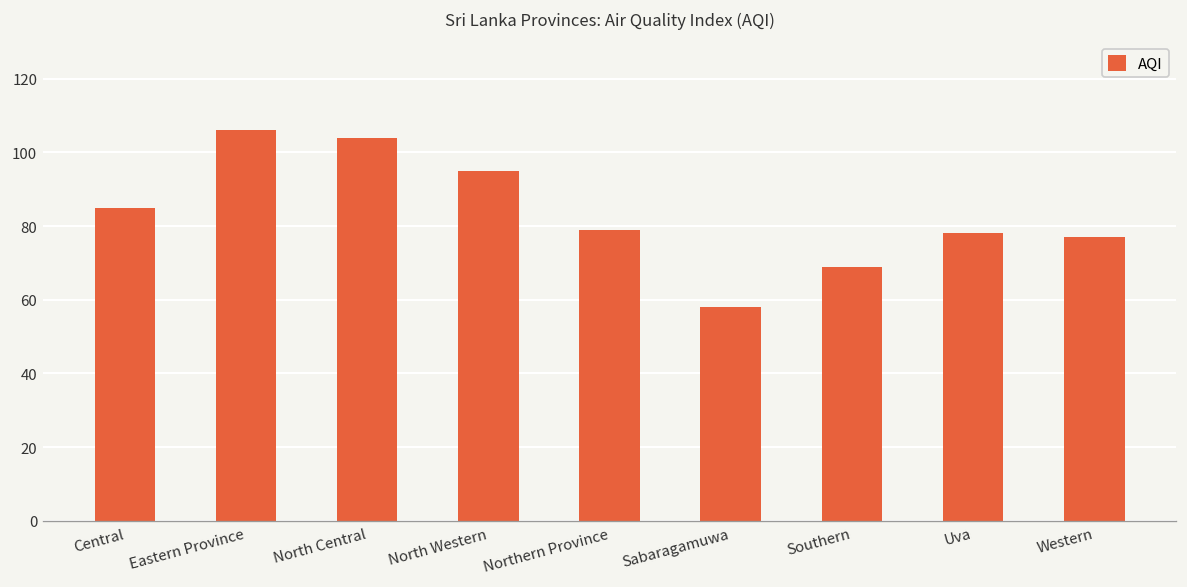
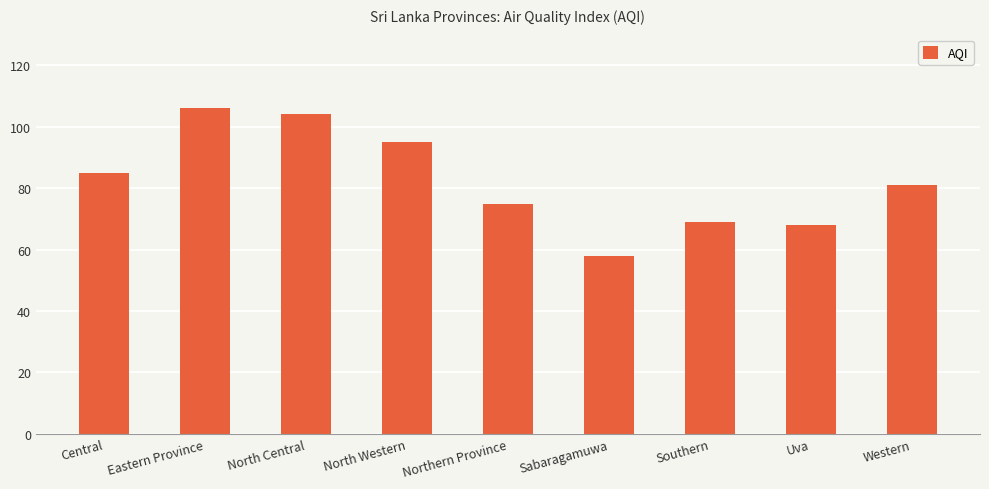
  {
    "Central": 85,
    "Eastern Province": 106,
    "North Central": 104,
    "North Western": 95,
-   "Northern Province": 79,
+   "Northern Province": 75,
    "Sabaragamuwa": 58,
    "Southern": 69,
-   "Uva": 78,
-   "Western": 77
+   "Uva": 68,
+   "Western": 81
  }
